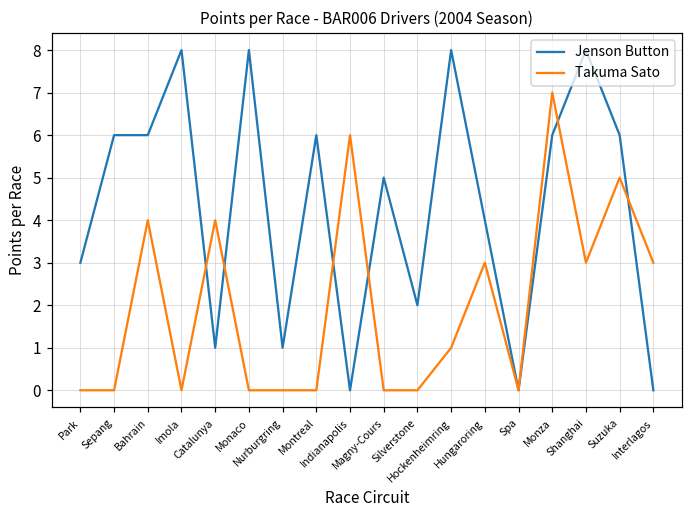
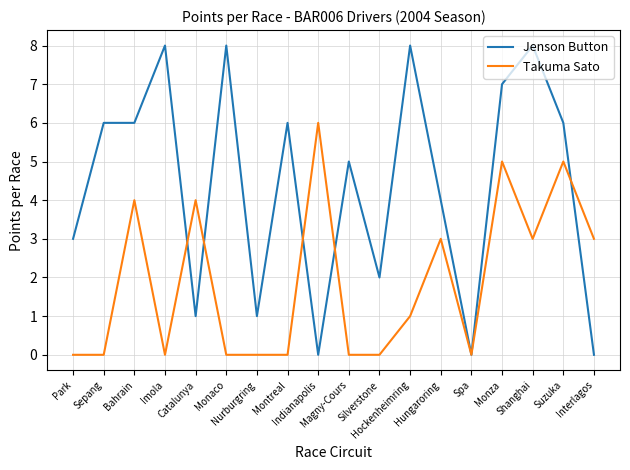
  {
    "Jenson Button": {
      "Park": 3,
      "Sepang": 6,
      "Bahrain": 6,
      "Imola": 8,
      "Catalunya": 1,
      "Monaco": 8,
      "Nurburgring": 1,
      "Montreal": 6,
      "Indianapolis": 0,
      "Magny-Cours": 5,
      "Silverstone": 2,
      "Hockenheimring": 8,
      "Hungaroring": 4,
-     "Monza": 6,
+     "Monza": 7,
      "Suzuka": 6,
      "Interlagos": 0
    },
    "Takuma Sato": {
      "Park": 0,
      "Sepang": 0,
      "Bahrain": 4,
      "Imola": 0,
      "Catalunya": 4,
      "Monaco": 0,
      "Nurburgring": 0,
      "Montreal": 0,
      "Indianapolis": 6,
      "Magny-Cours": 0,
      "Silverstone": 0,
      "Hockenheimring": 1,
      "Hungaroring": 3,
-     "Monza": 7,
+     "Monza": 5,
      "Shanghai": 3,
      "Suzuka": 5,
      "Interlagos": 3
    }
  }
